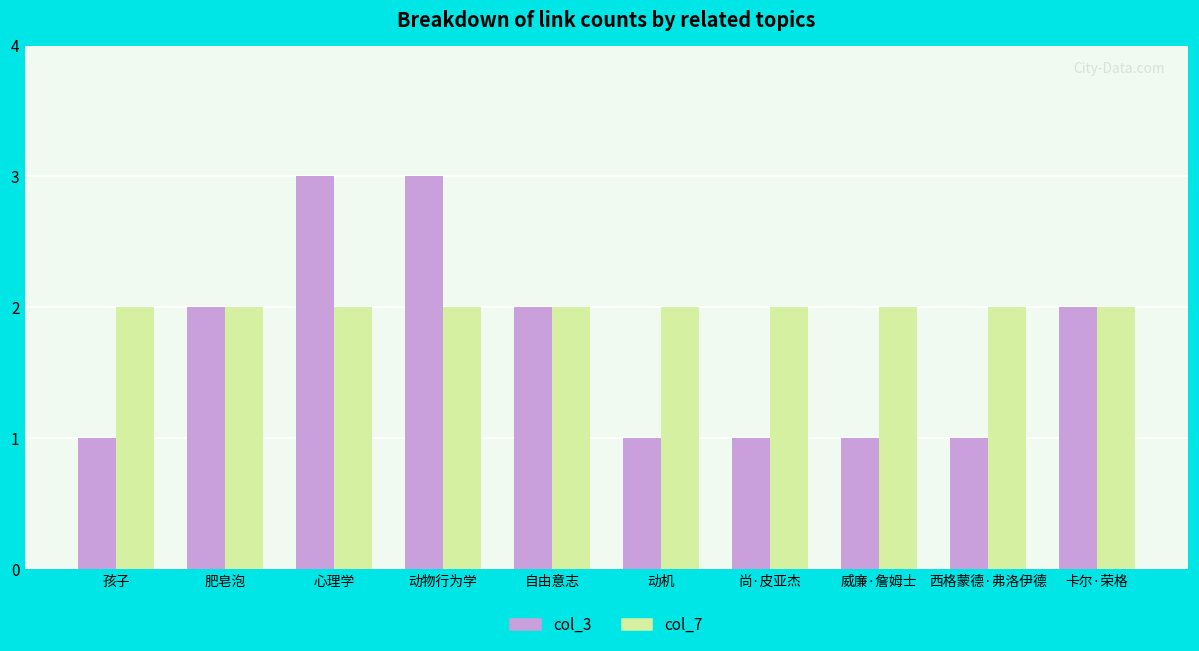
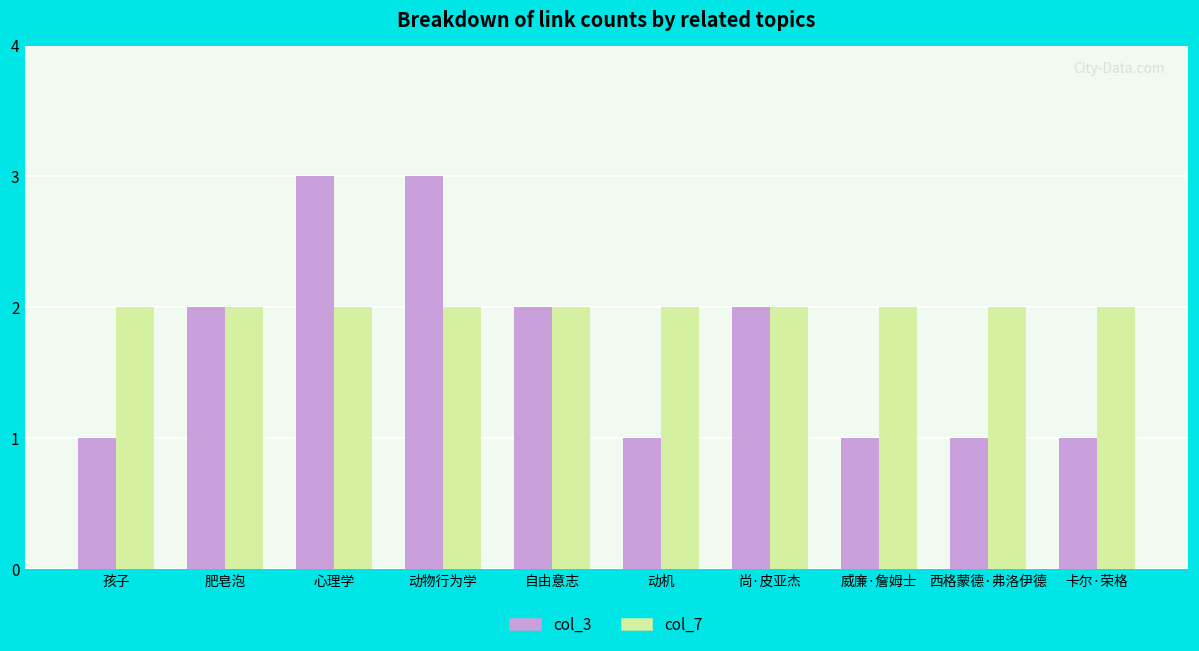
  {
    "col_3": {
      "孩子": 1,
      "肥皂泡": 2,
      "心理学": 3,
      "动物行为学": 3,
      "自由意志": 2,
      "动机": 1,
-     "尚·皮亚杰": 1,
+     "尚·皮亚杰": 2,
      "威廉·詹姆士": 1,
      "西格蒙德·弗洛伊德": 1,
-     "卡尔·荣格": 2
+     "卡尔·荣格": 1
    },
    "col_7": {
      "孩子": 2,
      "肥皂泡": 2,
      "心理学": 2,
      "动物行为学": 2,
      "自由意志": 2,
      "动机": 2,
      "尚·皮亚杰": 2,
      "威廉·詹姆士": 2,
      "西格蒙德·弗洛伊德": 2,
      "卡尔·荣格": 2
    }
  }
